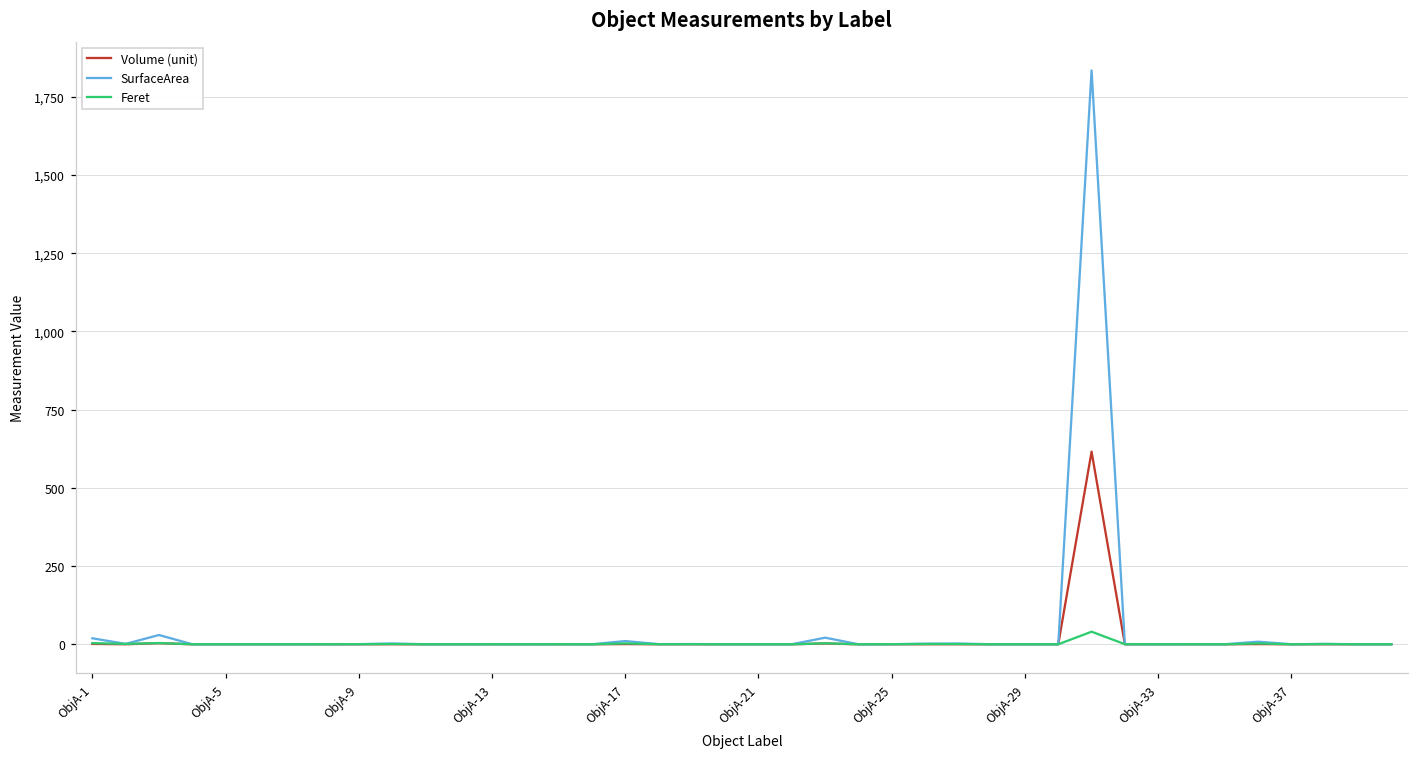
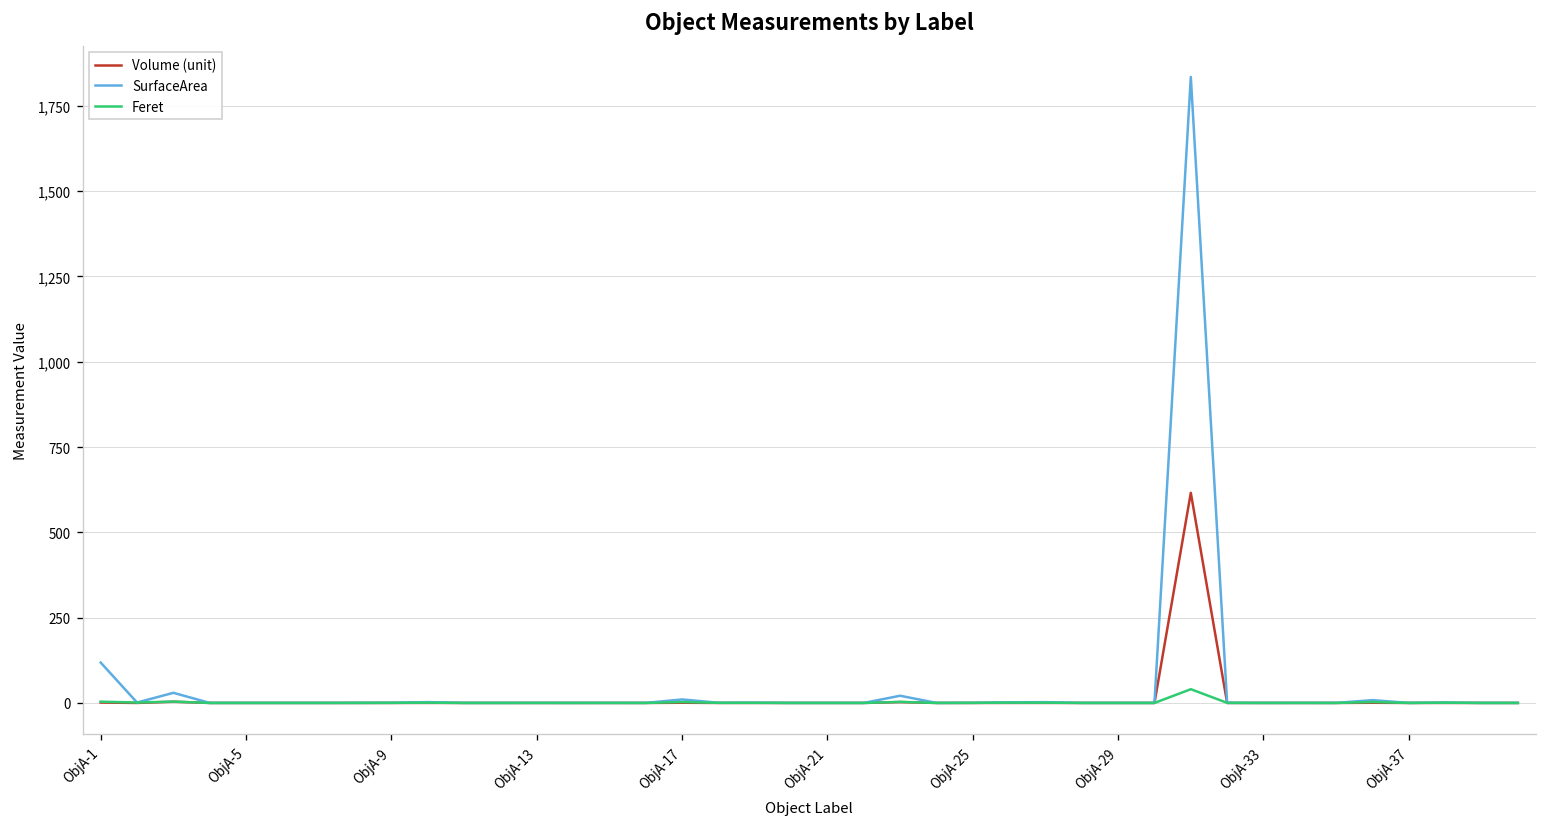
  {
    "SurfaceArea": {
-     "ObjA-1": 20
+     "ObjA-1": 120
    }
  }
